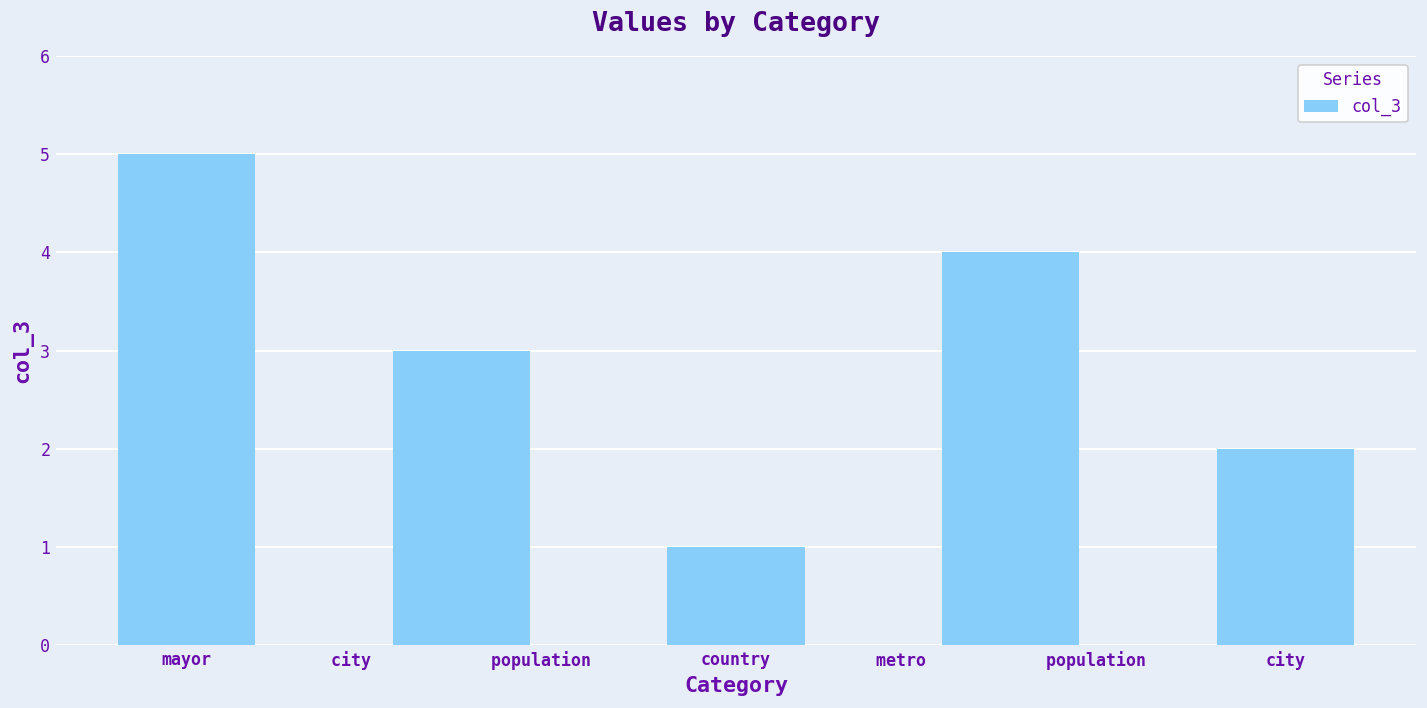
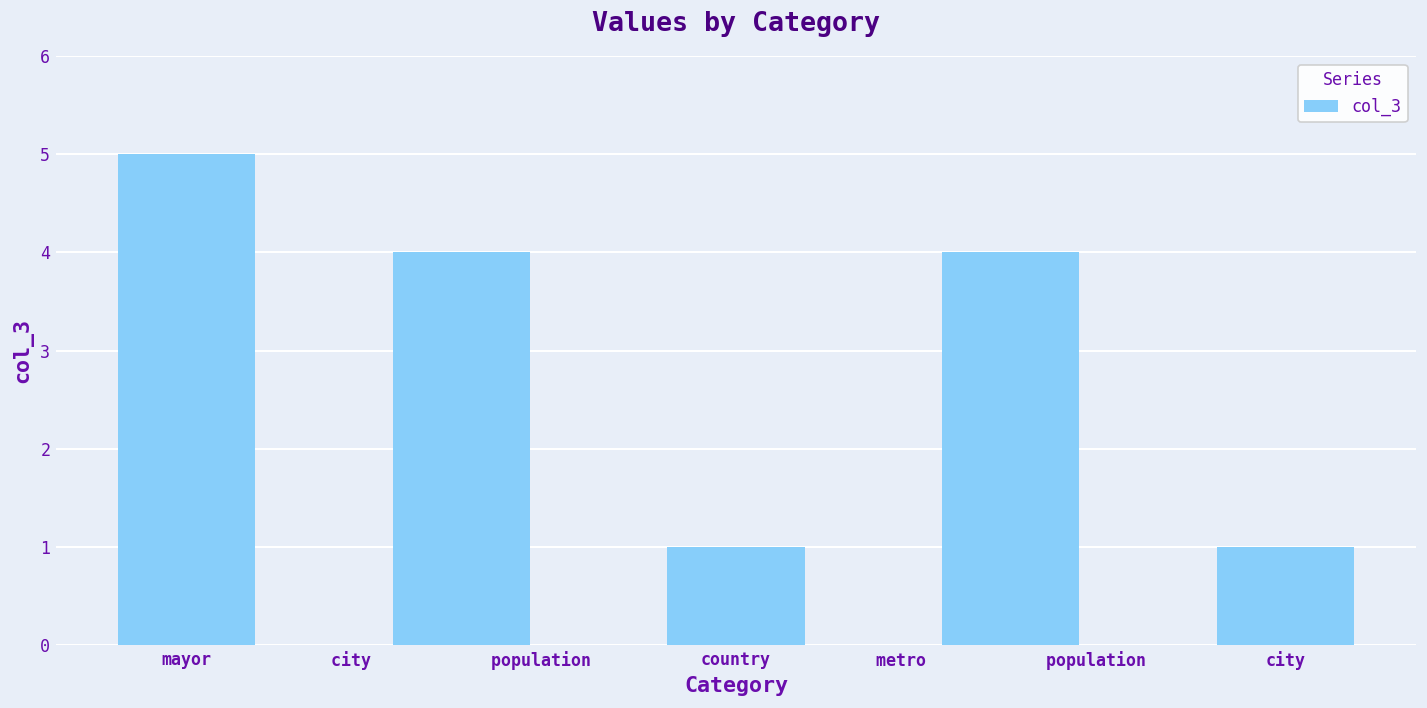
  {
    "mayor": 5,
-   "city population": 3,
+   "city population": 4,
    "country": 1,
    "metro population": 4,
-   "city": 2
+   "city": 1
  }
